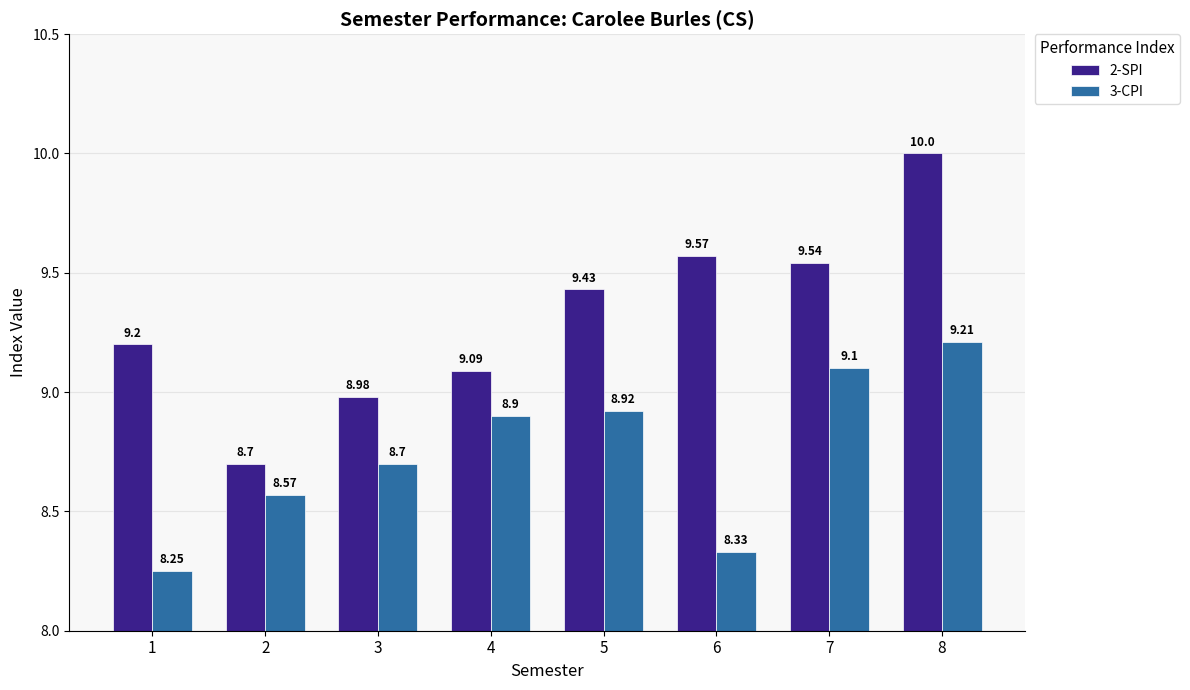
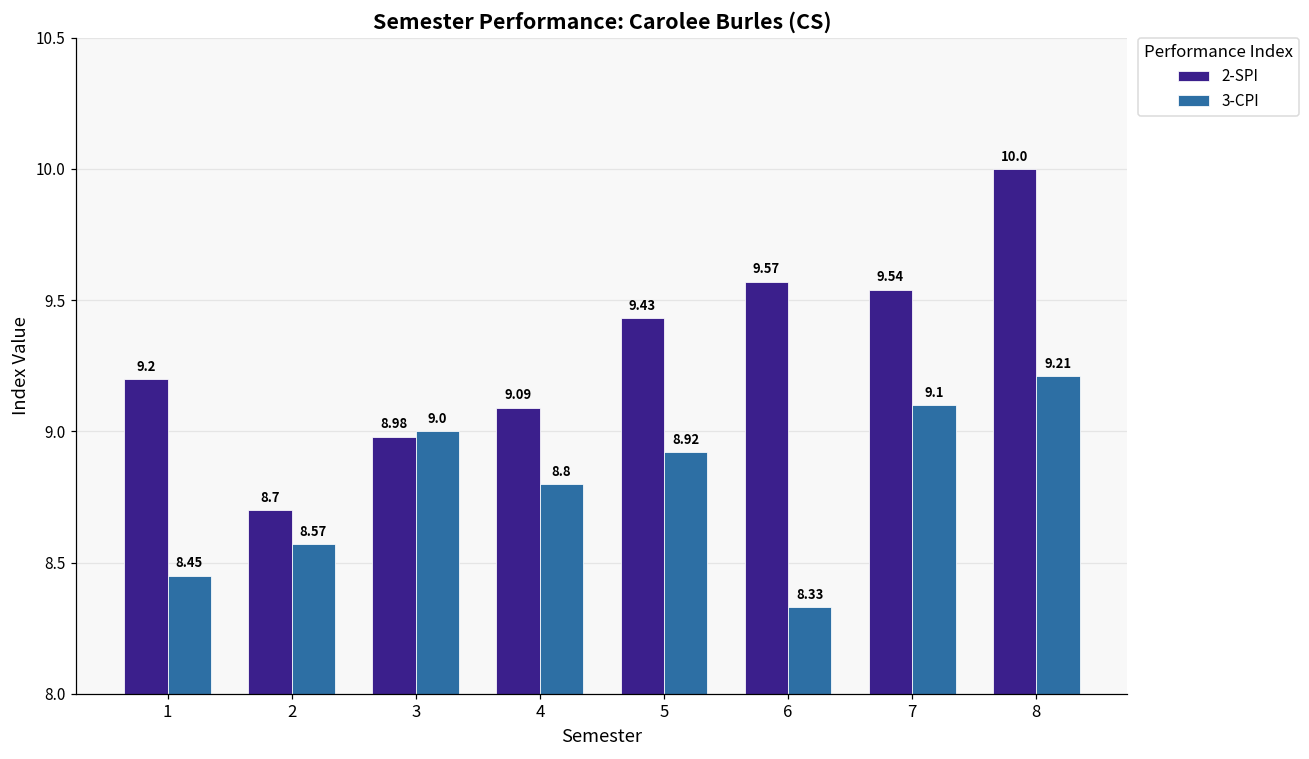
  {
    "2-SPI": {
      "1": 9.2,
      "2": 8.7,
      "3": 8.98,
      "4": 9.09,
      "5": 9.43,
      "6": 9.57,
      "7": 9.54,
      "8": 10.0
    },
    "3-CPI": {
-     "1": 8.25,
+     "1": 8.45,
      "2": 8.57,
-     "3": 8.7,
-     "4": 8.9,
+     "3": 9.0,
+     "4": 8.8,
      "5": 8.92,
      "6": 8.33,
      "7": 9.1,
      "8": 9.21
    }
  }
